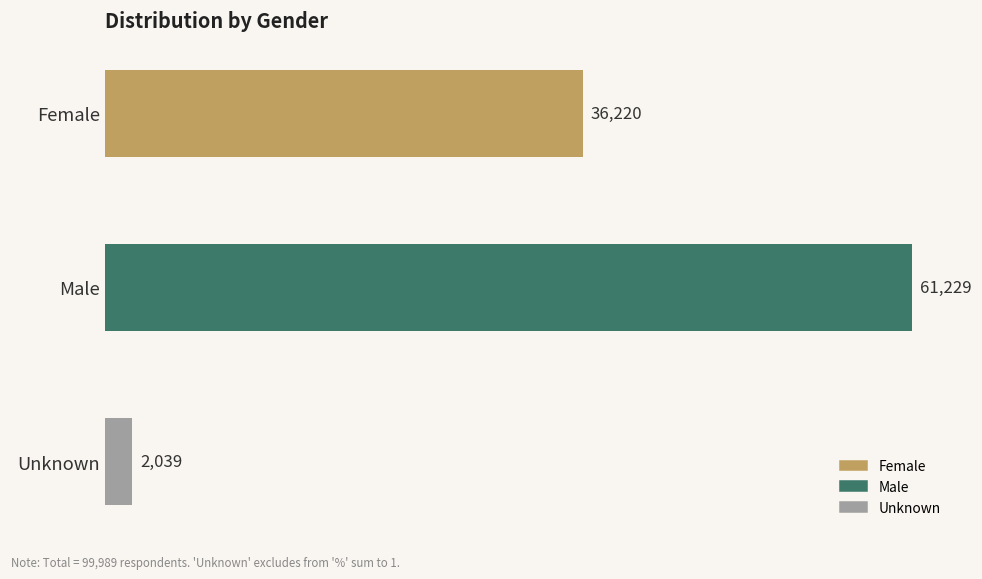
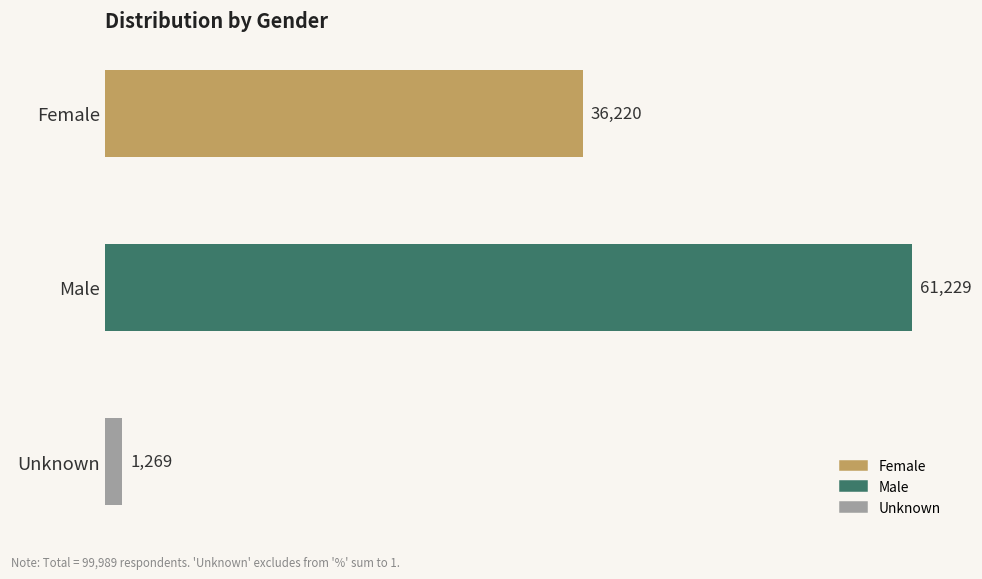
  {
    "Female": "36,220",
    "Male": "61,229",
-   "Unknown": "2,039"
+   "Unknown": "1,269"
  }
